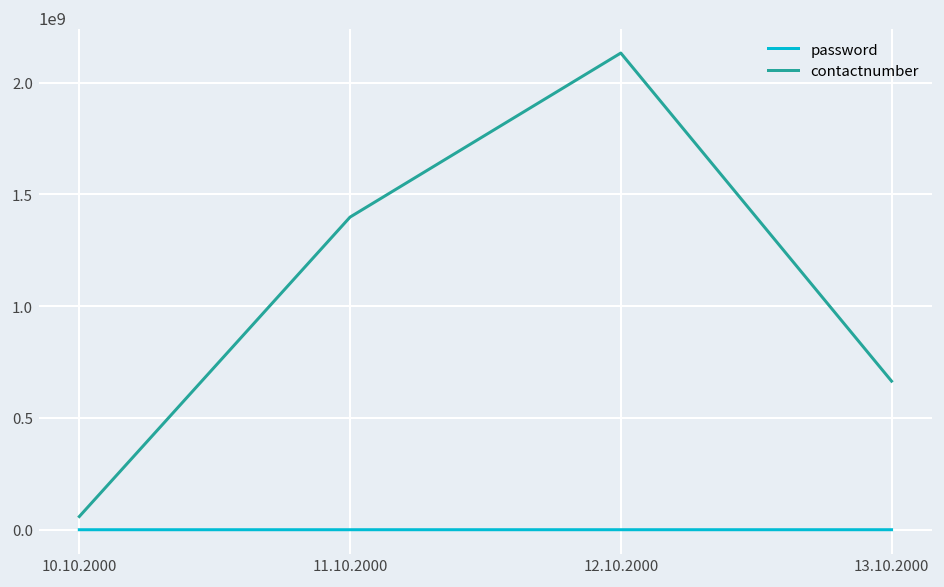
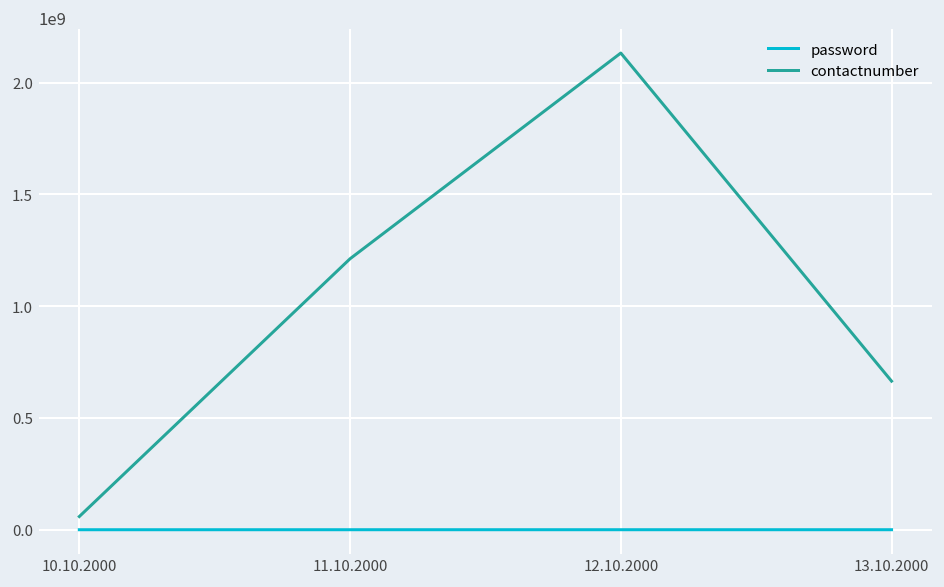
  {
    "password": {
      "10.10.2000": 0,
      "11.10.2000": 0,
      "12.10.2000": 0,
      "13.10.2000": 0
    },
    "contactnumber": {
      "10.10.2000": 60000000,
-     "11.10.2000": 1400000000,
+     "11.10.2000": 1210000000,
      "12.10.2000": 2130000000,
      "13.10.2000": 660000000
    }
  }
